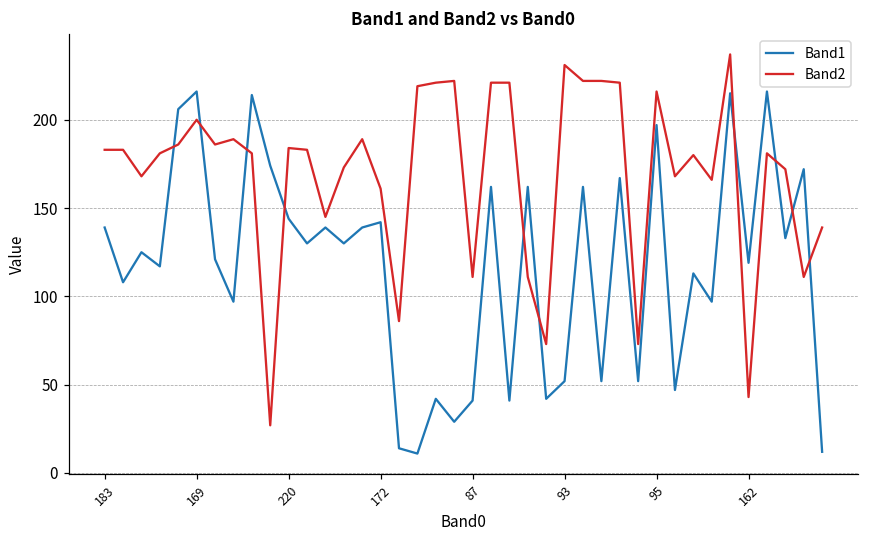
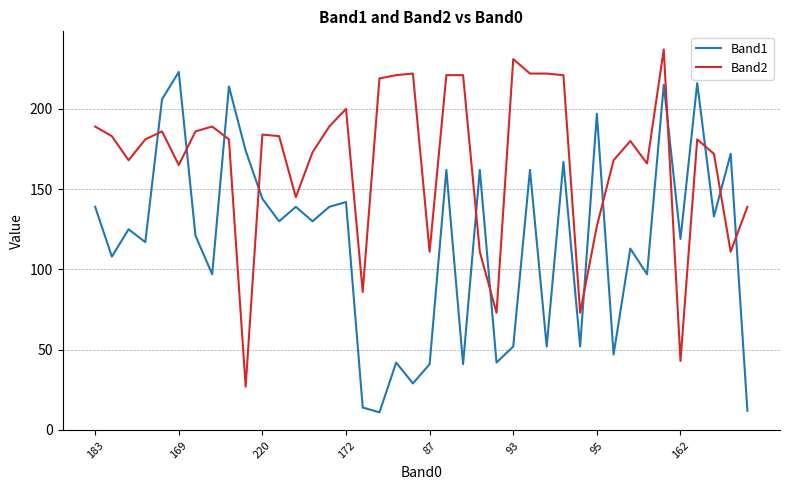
  {
    "Band1": {
      "183": 139,
-     "169": 216,
+     "169": 223,
      "220": 144,
      "172": 142,
      "87": 41,
      "93": 52,
      "95": 197,
      "162": 119
    },
    "Band2": {
-     "183": 183,
-     "169": 200,
+     "183": 189,
+     "169": 165,
      "220": 184,
-     "172": 161,
+     "172": 200,
      "87": 111,
      "93": 231,
-     "95": 216,
+     "95": 127,
      "162": 43
    }
  }
